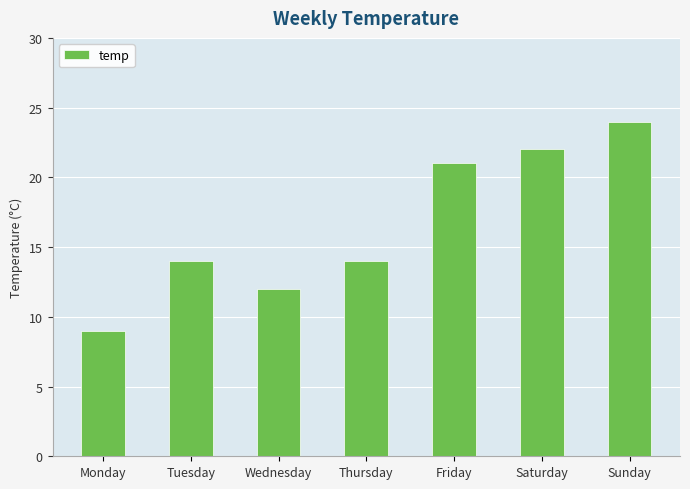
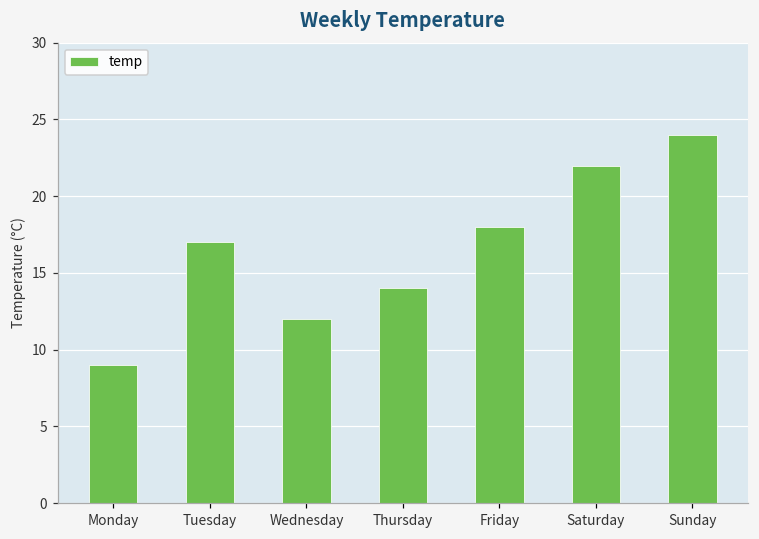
  {
    "Monday": 9,
-   "Tuesday": 14,
+   "Tuesday": 17,
    "Wednesday": 12,
    "Thursday": 14,
-   "Friday": 21,
+   "Friday": 18,
    "Saturday": 22,
    "Sunday": 24
  }
